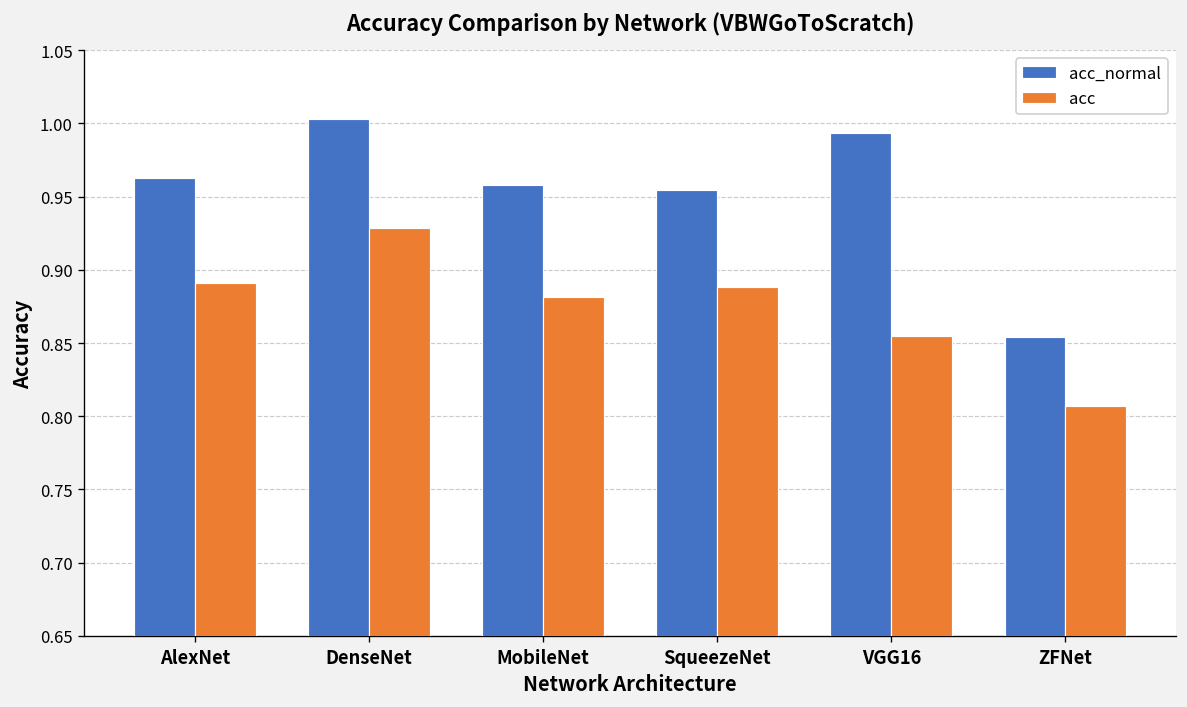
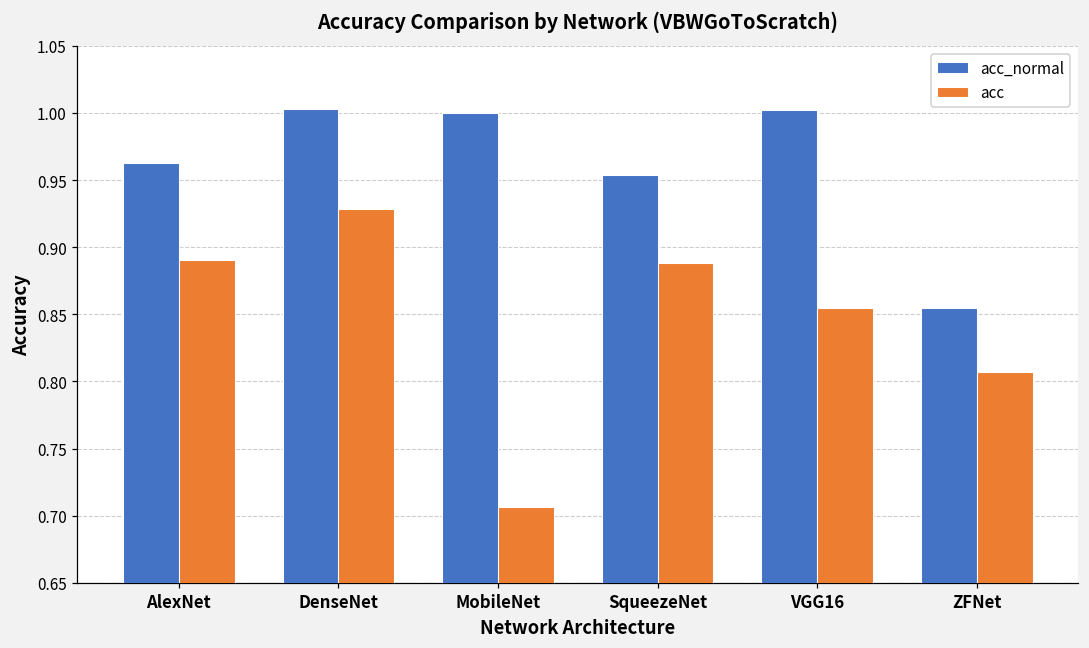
  {
    "acc_normal": {
      "AlexNet": 0.963,
      "DenseNet": 1.003,
-     "MobileNet": 0.958,
+     "MobileNet": 1.000,
      "SqueezeNet": 0.954,
-     "VGG16": 0.993,
+     "VGG16": 1.002,
      "ZFNet": 0.854
    },
    "acc": {
      "AlexNet": 0.891,
      "DenseNet": 0.929,
-     "MobileNet": 0.881,
+     "MobileNet": 0.707,
      "SqueezeNet": 0.888,
      "VGG16": 0.855,
      "ZFNet": 0.807
    }
  }
